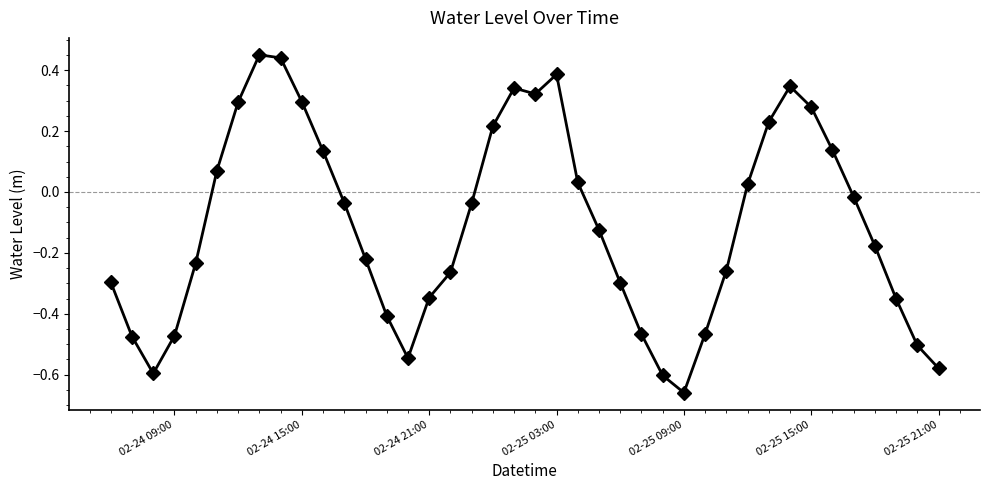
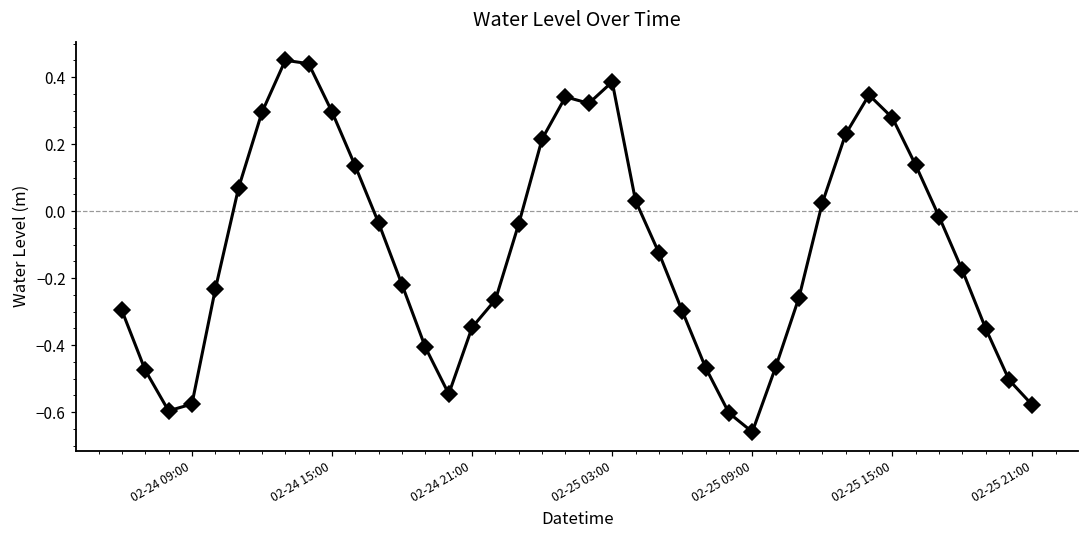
  {
-   "02-24 09:00": -0.47,
+   "02-24 09:00": -0.58,
    "02-24 15:00": 0.30,
    "02-24 21:00": -0.35,
    "02-25 03:00": 0.39,
    "02-25 09:00": -0.66,
    "02-25 15:00": 0.28,
    "02-25 21:00": -0.58
  }
